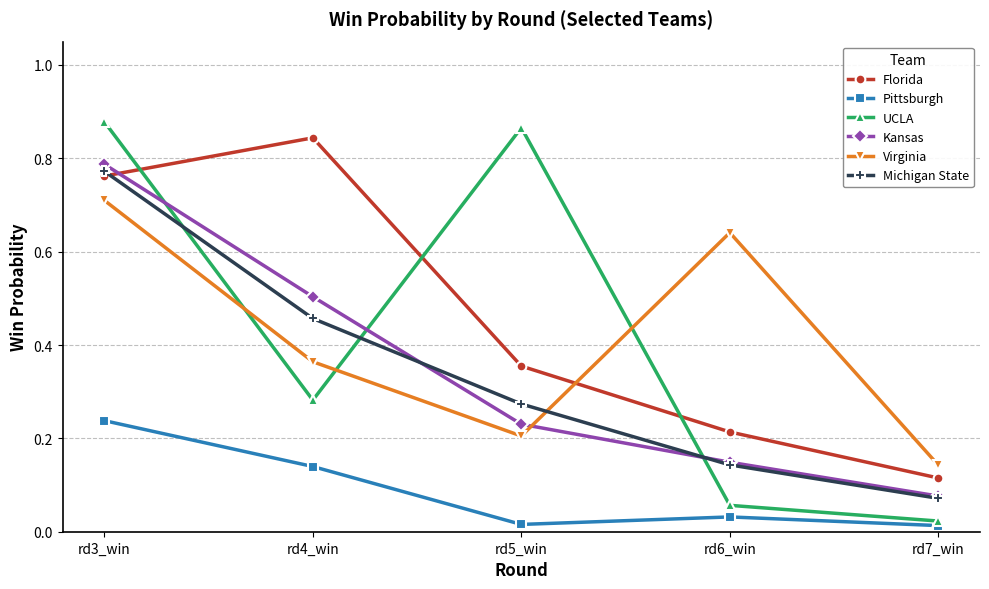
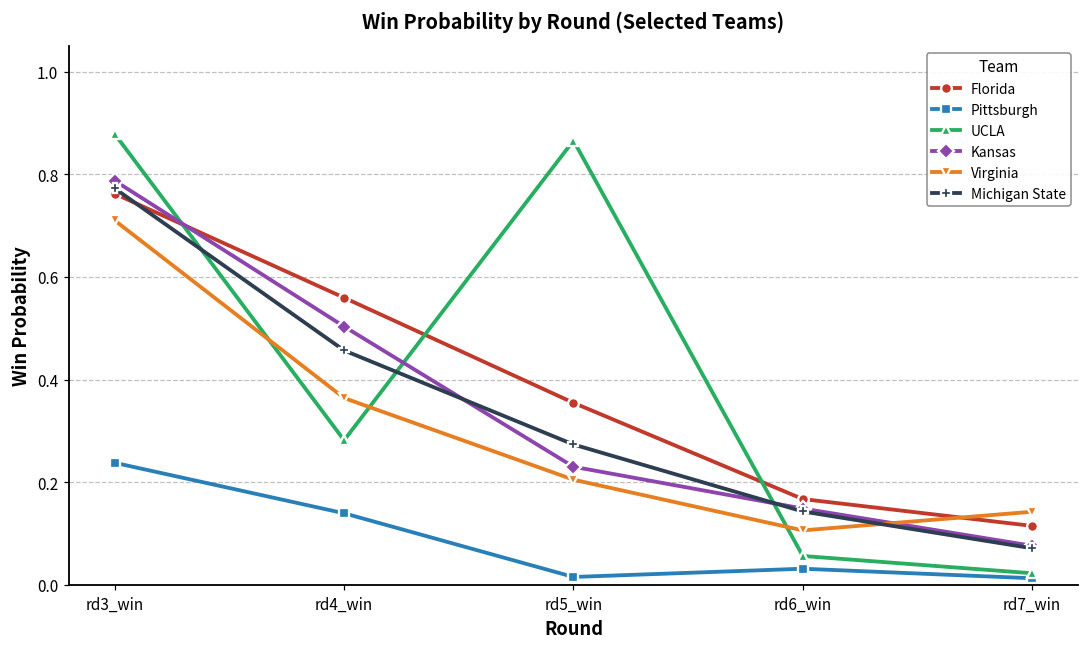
  {
    "Florida": {
      "rd3_win": 0.76,
-     "rd4_win": 0.84,
+     "rd4_win": 0.56,
      "rd5_win": 0.35,
-     "rd6_win": 0.21,
+     "rd6_win": 0.17,
      "rd7_win": 0.12
    },
    "Pittsburgh": {
      "rd3_win": 0.24,
      "rd4_win": 0.14,
      "rd5_win": 0.02,
      "rd6_win": 0.03,
      "rd7_win": 0.01
    },
    "UCLA": {
      "rd3_win": 0.88,
      "rd4_win": 0.28,
      "rd5_win": 0.87,
      "rd6_win": 0.06,
      "rd7_win": 0.02
    },
    "Kansas": {
      "rd3_win": 0.79,
      "rd4_win": 0.50,
      "rd5_win": 0.23,
      "rd6_win": 0.15
    },
    "Virginia": {
      "rd3_win": 0.71,
      "rd4_win": 0.36,
      "rd5_win": 0.21,
-     "rd6_win": 0.64,
+     "rd6_win": 0.11,
      "rd7_win": 0.14
    },
    "Michigan State": {
      "rd3_win": 0.77,
      "rd4_win": 0.46,
      "rd5_win": 0.27,
      "rd6_win": 0.14
    }
  }
